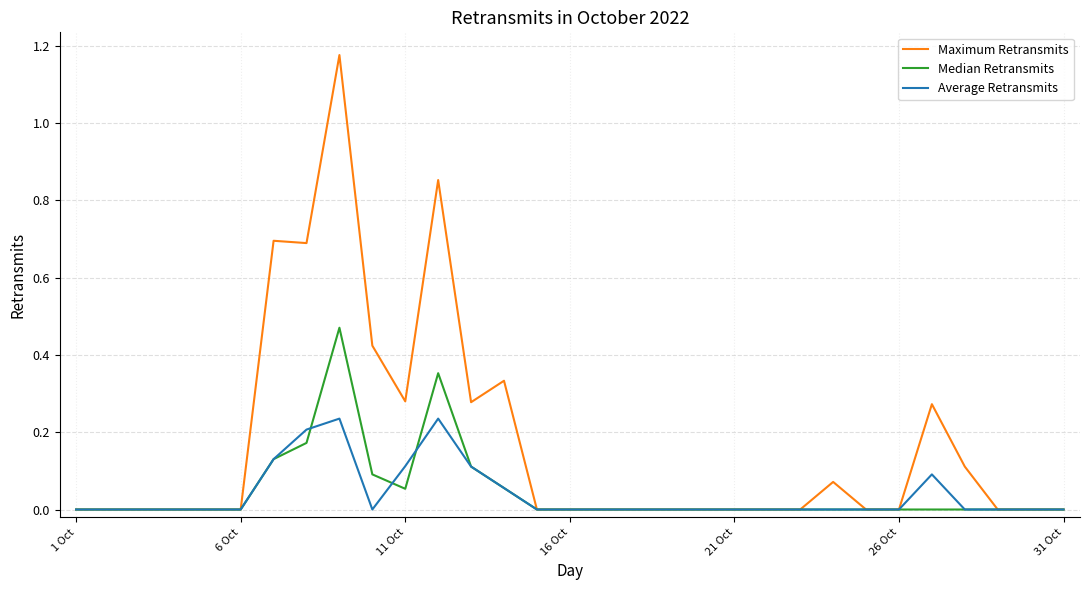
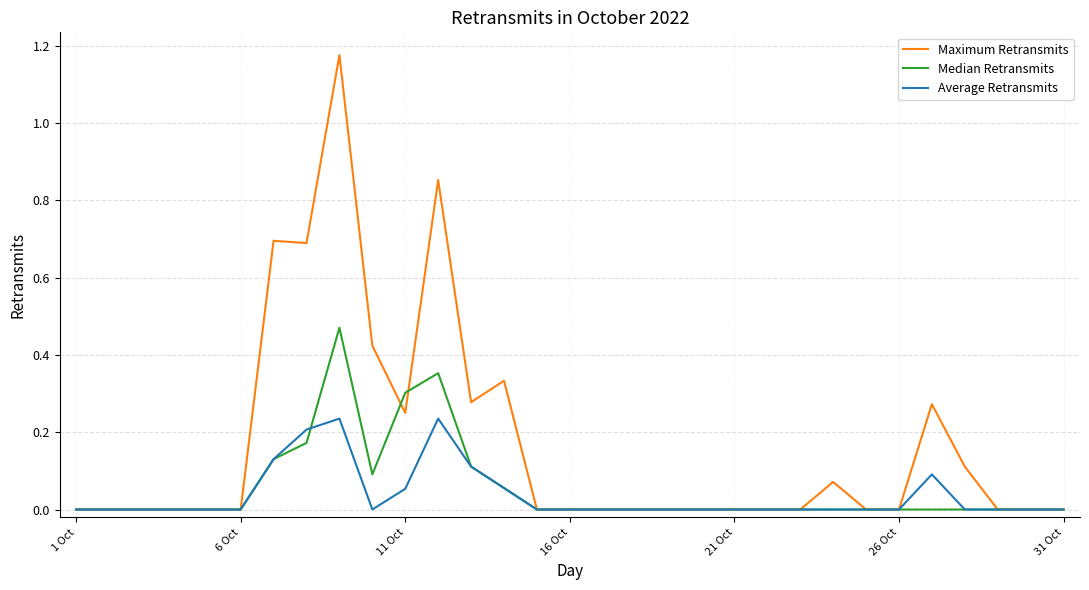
  {
    "Maximum Retransmits": {
-     "11 Oct": 0.28
+     "11 Oct": 0.25
    },
    "Median Retransmits": {
-     "11 Oct": 0.05
+     "11 Oct": 0.30
    },
    "Average Retransmits": {
-     "11 Oct": 0.11
+     "11 Oct": 0.05
    }
  }
